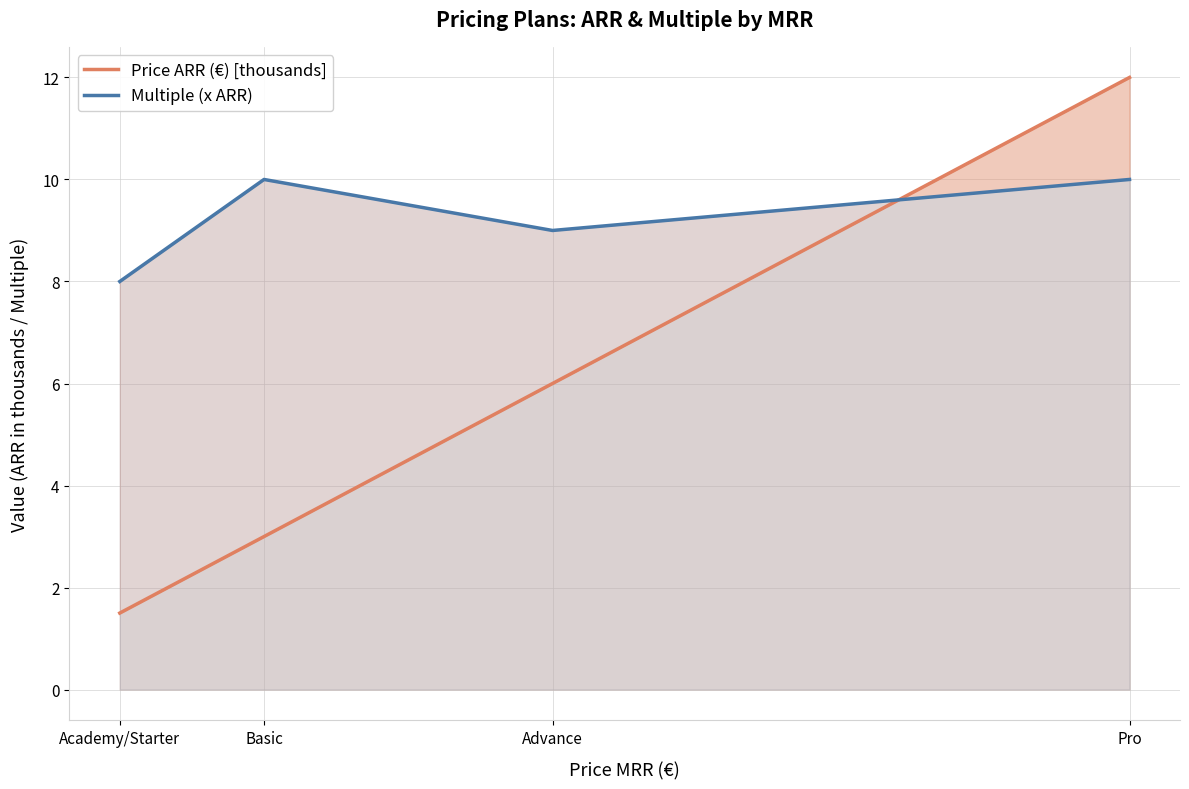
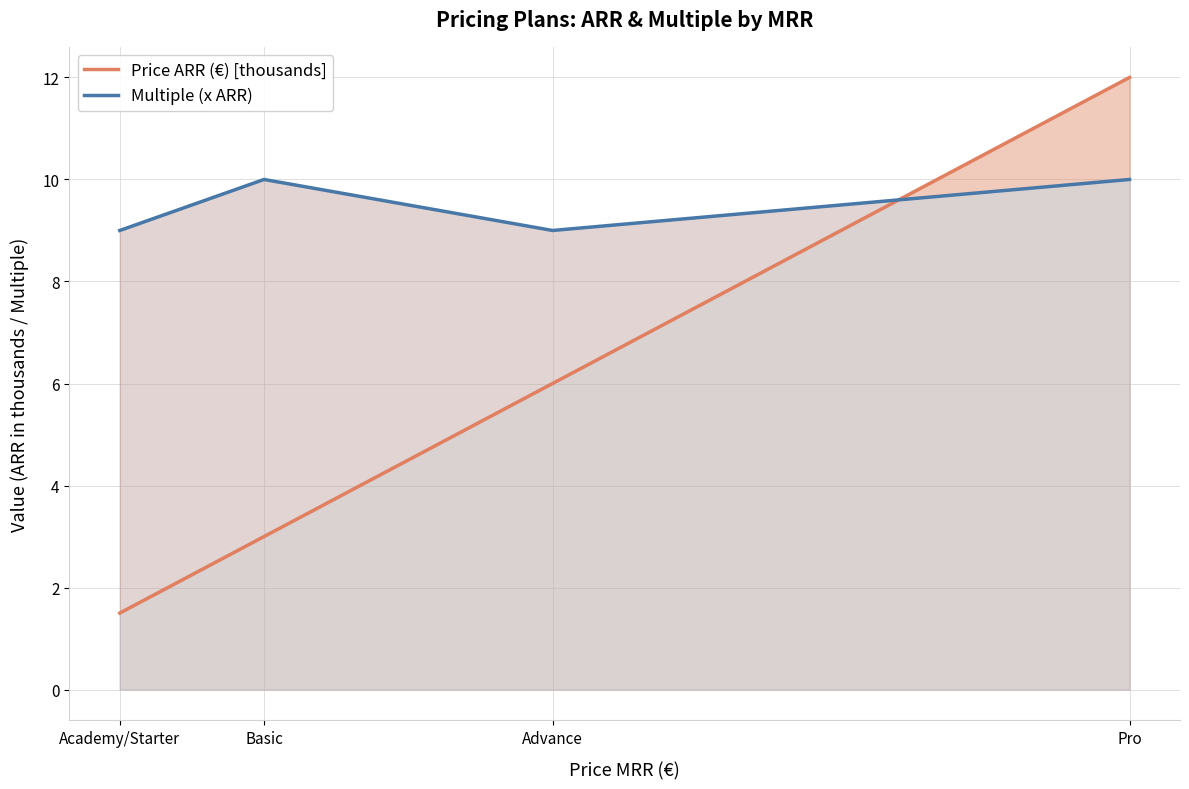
  {
    "Multiple (x ARR)": {
-     "Academy/Starter": 8,
+     "Academy/Starter": 9,
      "Pro": 10
    }
  }
